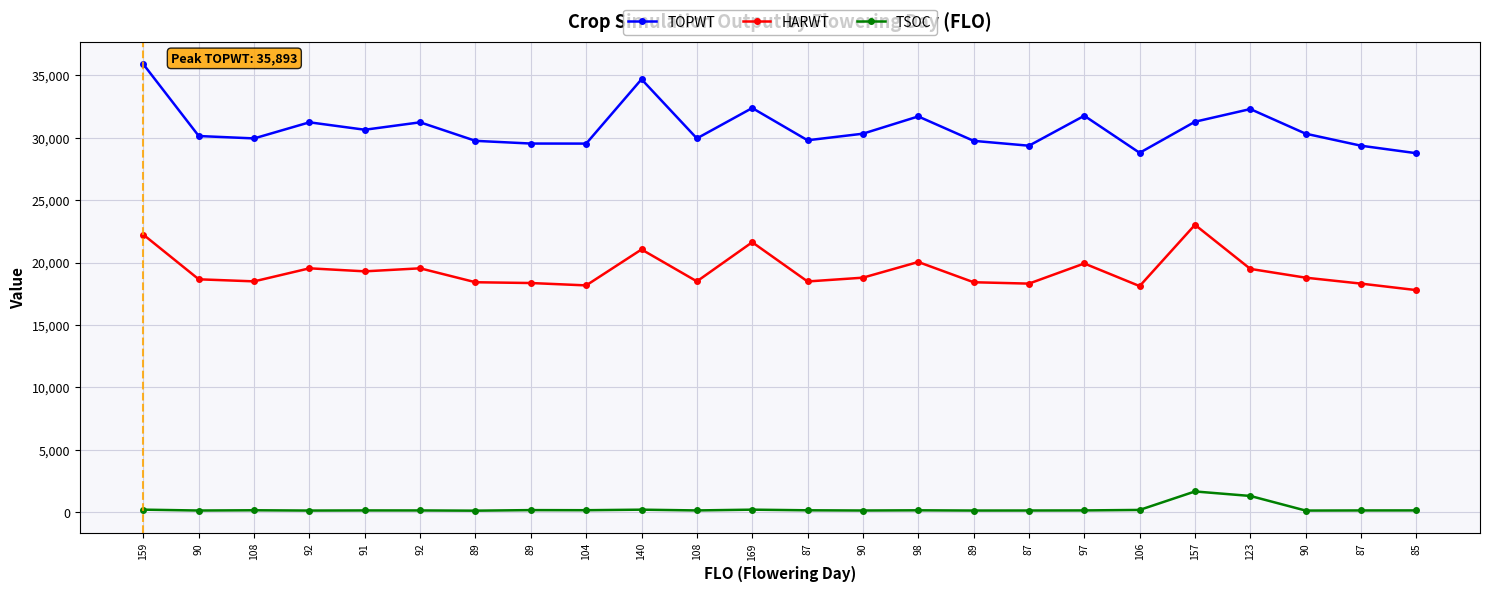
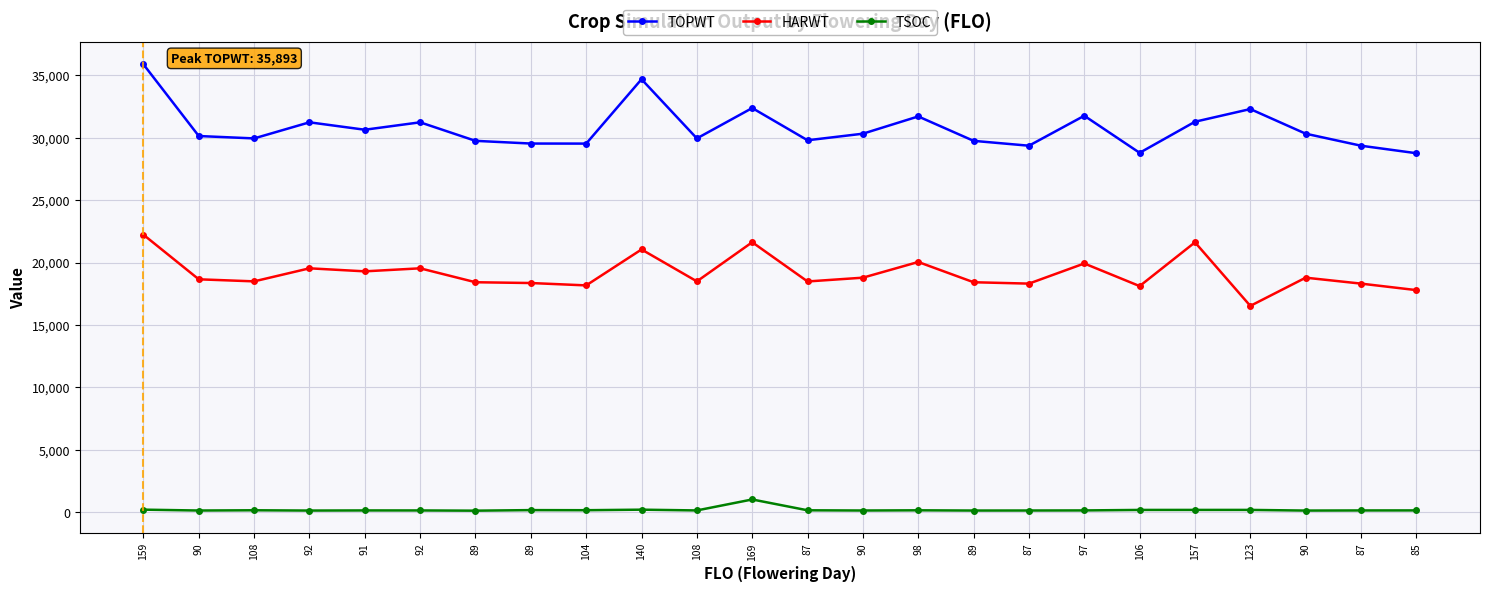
  {
    "TOPWT": {
      "159": "35,900",
      "91": "30,700",
      "104": "29,500",
      "140": "34,700",
      "169": "32,400",
      "98": "31,700",
      "97": "31,800",
      "106": "28,800",
      "157": "31,300",
      "123": "32,300",
      "85": "28,800"
    },
    "HARWT": {
      "159": "22,200",
      "91": "19,300",
      "104": "18,200",
      "140": "21,100",
      "169": "21,600",
      "98": "20,100",
      "97": "19,900",
      "106": "18,100",
-     "157": "23,000",
-     "123": "19,500",
+     "157": "21,600",
+     "123": "16,500",
      "85": "17,800"
    },
    "TSOC": {
      "159": "200",
      "91": "100",
      "104": "200",
      "140": "200",
-     "169": "200",
+     "169": "1,000",
      "98": "200",
      "97": "100",
      "106": "200",
-     "157": "1,700",
-     "123": "1,300",
+     "157": "200",
+     "123": "200",
      "85": "100"
    }
  }
